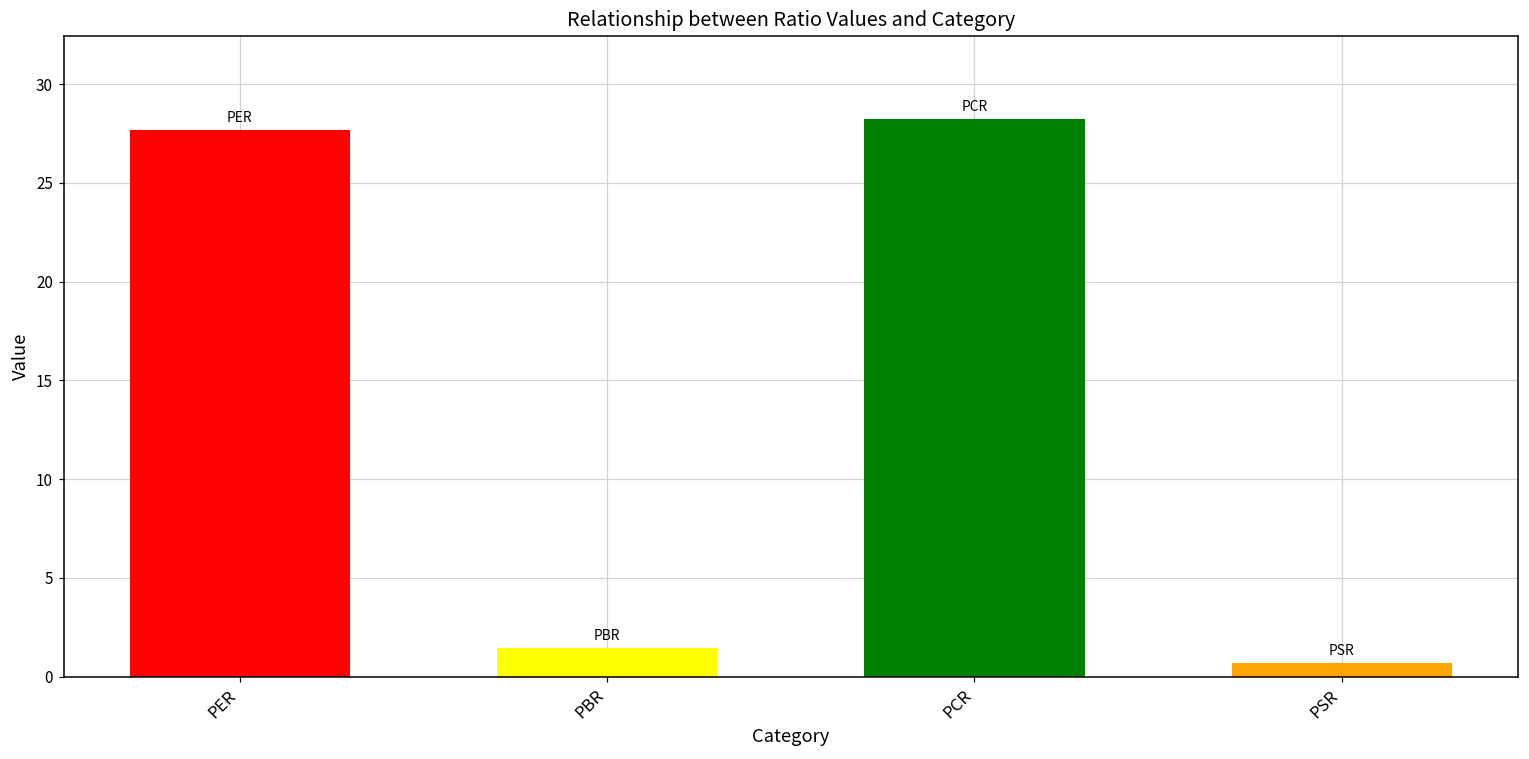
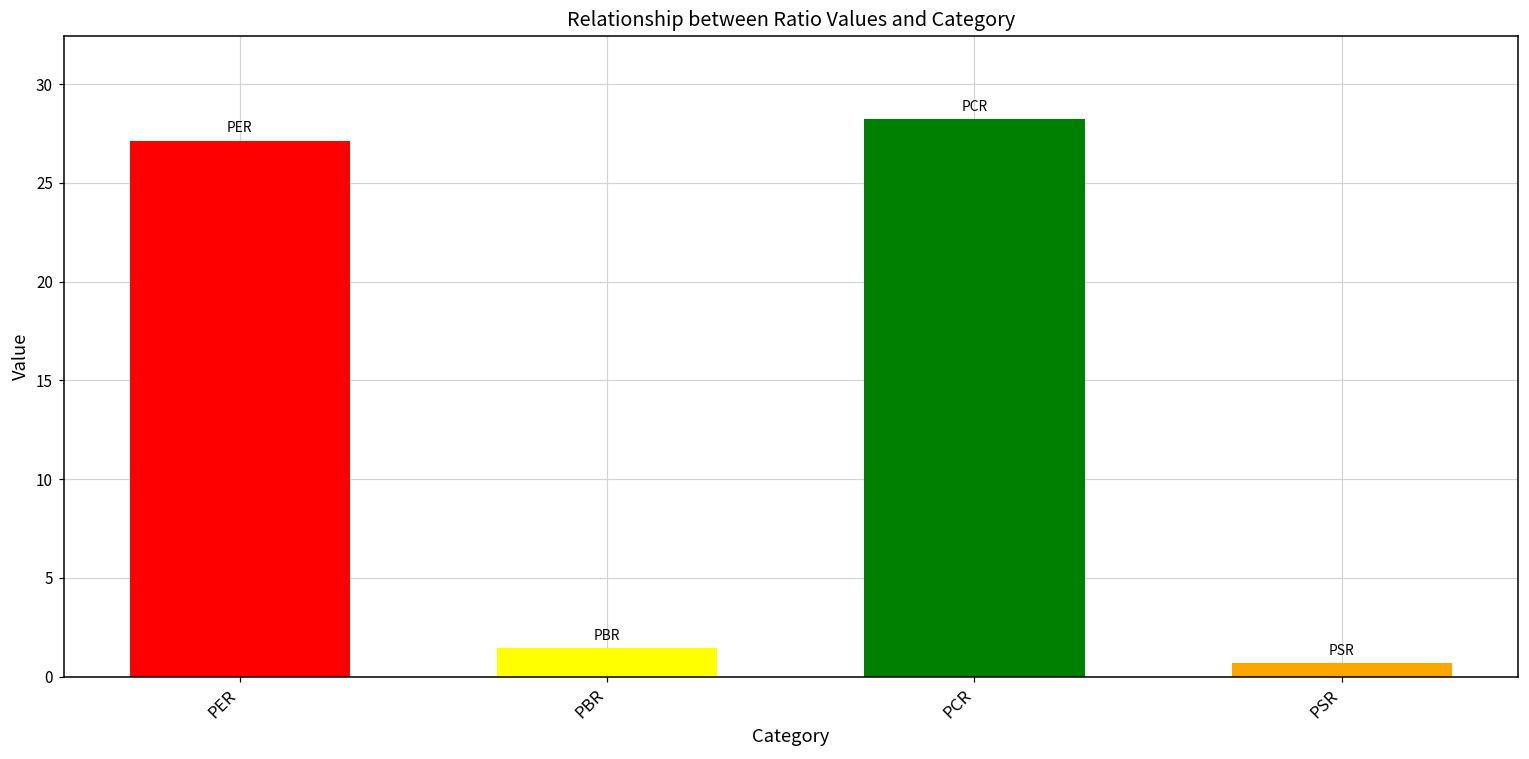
  {
-   "PER": 27.6,
+   "PER": 27.1,
    "PBR": 1.4,
    "PCR": 28.2,
    "PSR": 0.7
  }
